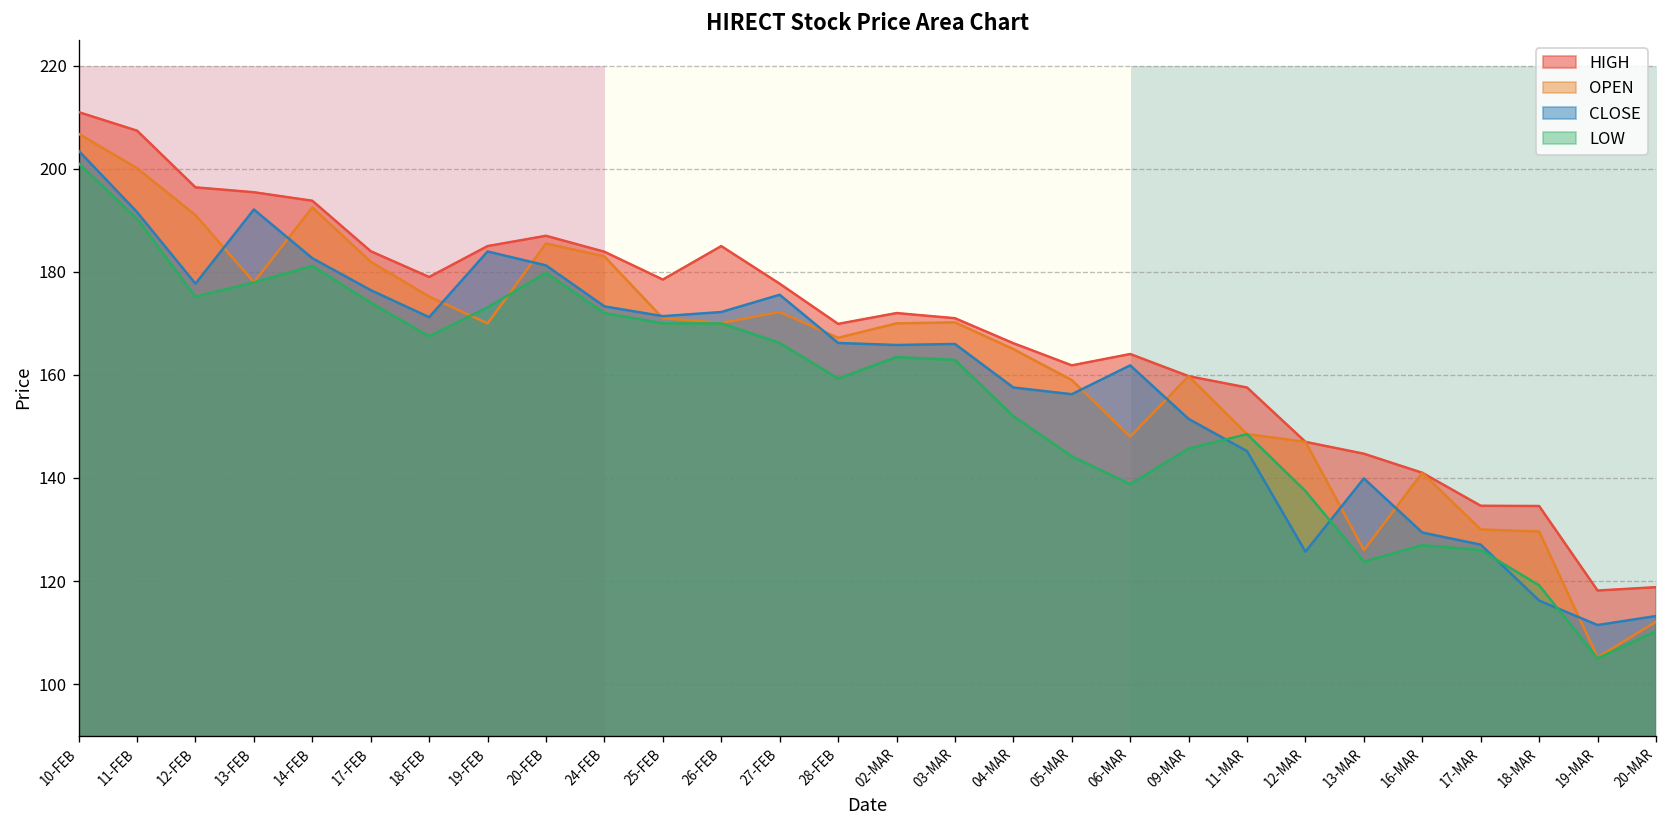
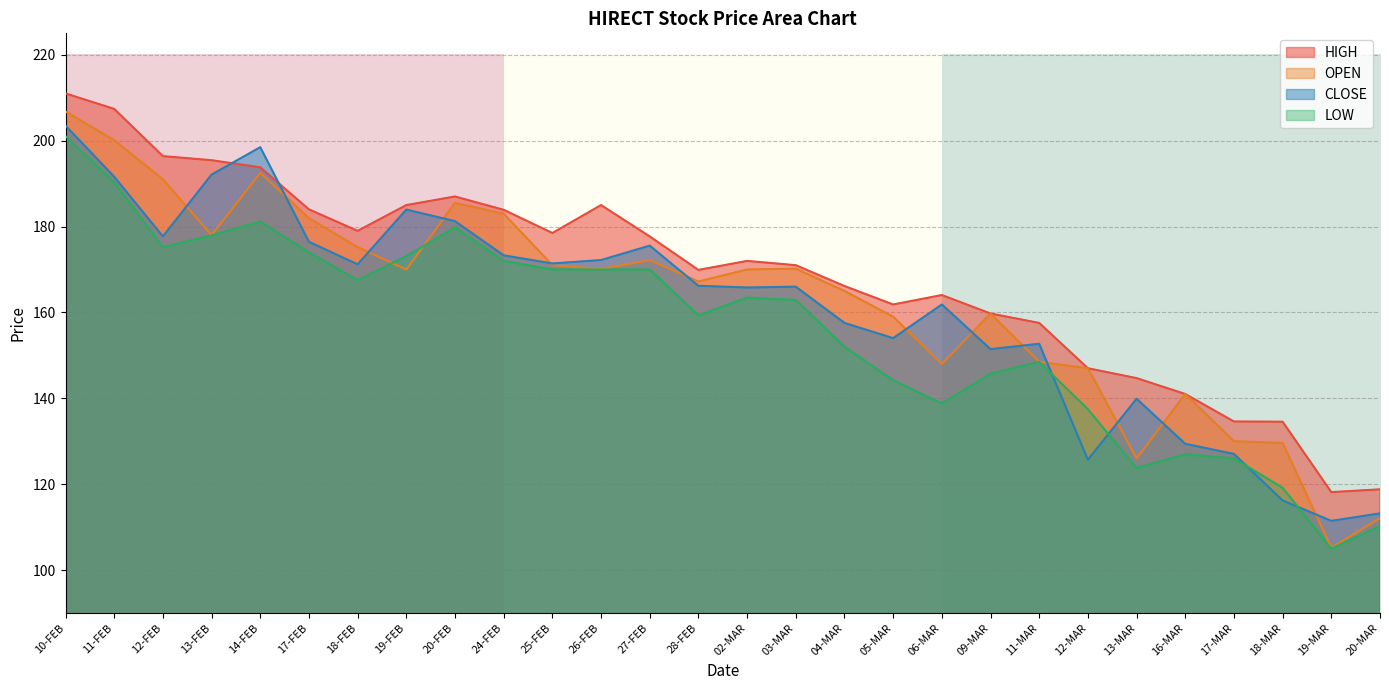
  {
    "CLOSE": {
      "10-FEB": 204,
      "11-FEB": 192,
      "12-FEB": 178,
      "13-FEB": 192,
-     "14-FEB": 183,
+     "14-FEB": 198,
      "17-FEB": 176,
      "18-FEB": 171,
      "19-FEB": 184,
      "20-FEB": 181,
      "24-FEB": 173,
      "26-FEB": 172,
      "27-FEB": 176,
      "28-FEB": 166,
      "02-MAR": 166,
      "03-MAR": 166,
      "04-MAR": 158,
-     "05-MAR": 156,
+     "05-MAR": 154,
      "06-MAR": 162,
      "09-MAR": 151,
-     "11-MAR": 145,
+     "11-MAR": 153,
      "12-MAR": 126,
      "13-MAR": 140,
      "16-MAR": 129,
      "17-MAR": 127,
      "18-MAR": 116,
      "19-MAR": 111,
      "20-MAR": 113
    },
    "LOW": {
      "10-FEB": 201,
      "11-FEB": 190,
      "12-FEB": 175,
      "14-FEB": 181,
      "17-FEB": 174,
      "18-FEB": 168,
      "19-FEB": 173,
      "20-FEB": 180,
      "24-FEB": 172,
      "25-FEB": 170,
-     "27-FEB": 166,
+     "27-FEB": 170,
      "28-FEB": 159,
      "02-MAR": 163,
      "03-MAR": 163,
      "04-MAR": 152,
      "05-MAR": 144,
      "06-MAR": 139,
      "09-MAR": 146,
      "12-MAR": 137,
      "13-MAR": 124,
      "16-MAR": 127,
      "17-MAR": 126,
      "18-MAR": 119,
      "20-MAR": 110
    }
  }
